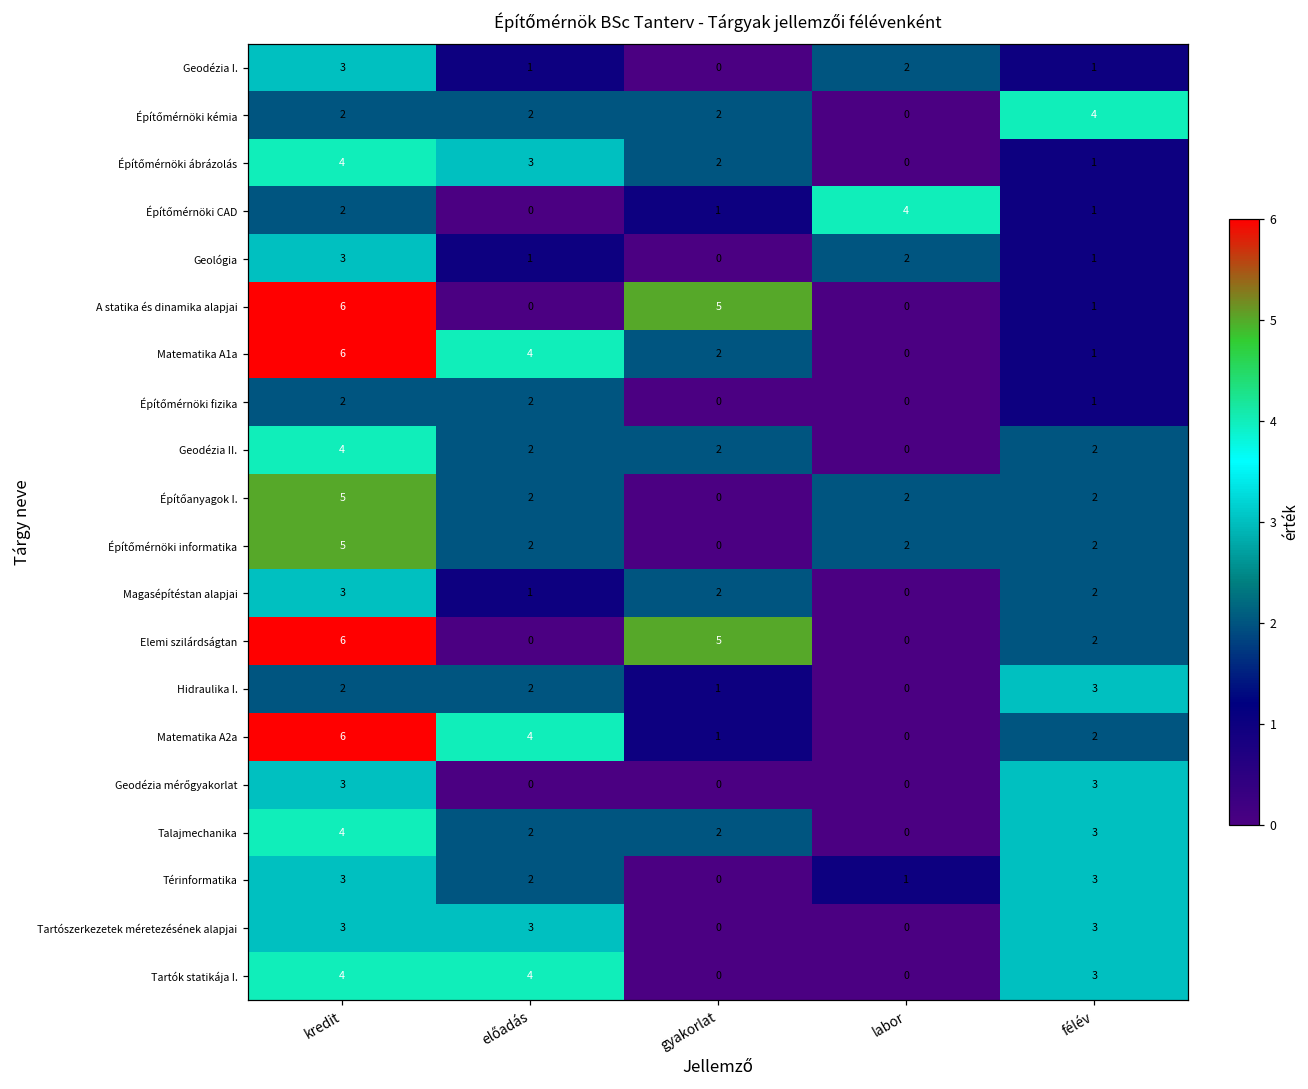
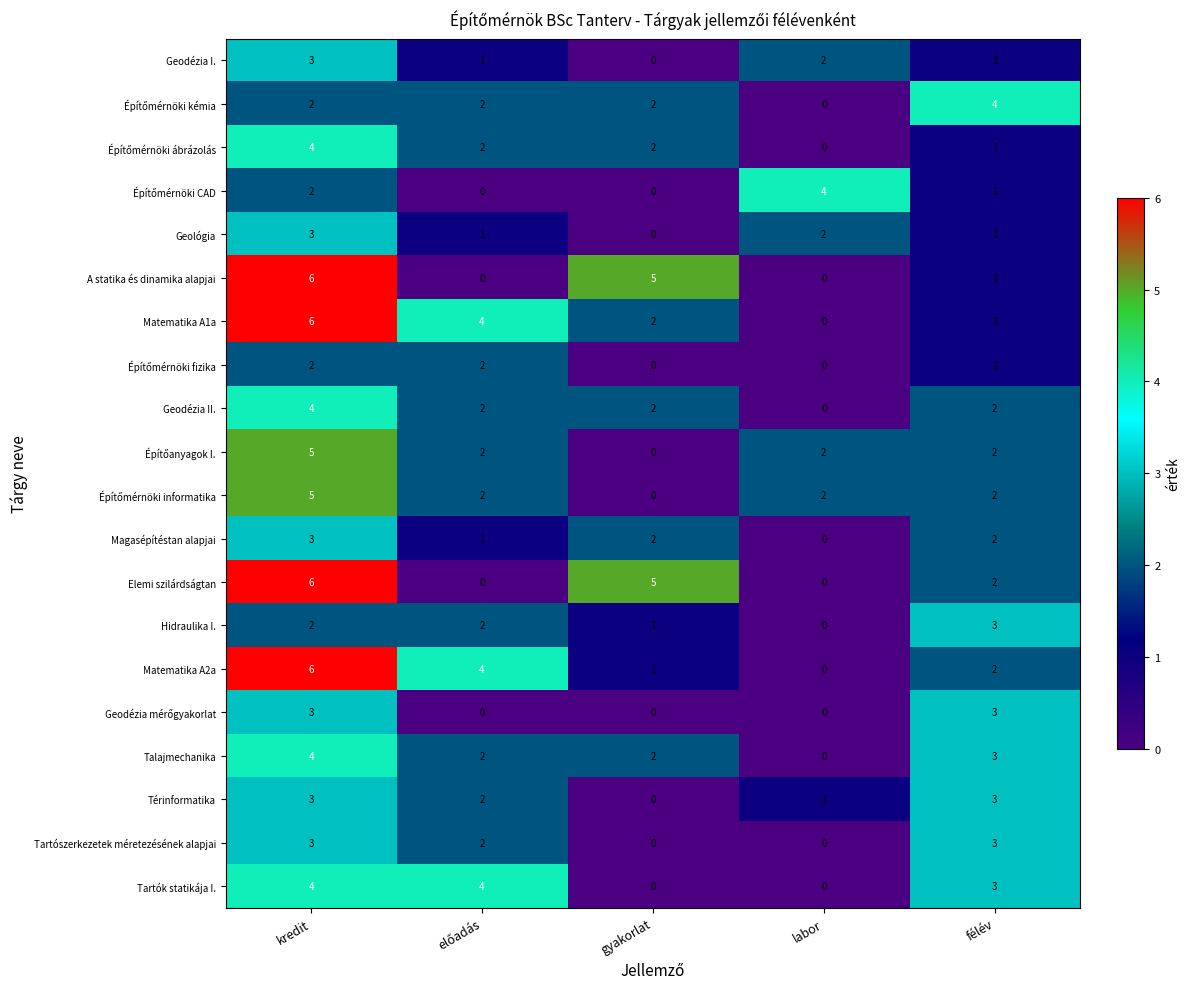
  {
    "Geodézia I.": {
      "kredit": 3,
      "előadás": 1,
      "gyakorlat": 0,
      "labor": 2,
      "félév": 1
    },
    "Építőmérnöki kémia": {
      "kredit": 2,
      "előadás": 2,
      "gyakorlat": 2,
      "labor": 0,
      "félév": 4
    },
    "Építőmérnöki ábrázolás": {
      "kredit": 4,
-     "előadás": 3,
+     "előadás": 2,
      "gyakorlat": 2,
      "labor": 0,
      "félév": 1
    },
    "Építőmérnöki CAD": {
      "kredit": 2,
      "előadás": 0,
-     "gyakorlat": 1,
+     "gyakorlat": 0,
      "labor": 4,
      "félév": 1
    },
    "Geológia": {
      "kredit": 3,
      "előadás": 1,
      "gyakorlat": 0,
      "labor": 2,
      "félév": 1
    },
    "A statika és dinamika alapjai": {
      "kredit": 6,
      "előadás": 0,
      "gyakorlat": 5,
      "labor": 0,
      "félév": 1
    },
    "Matematika A1a": {
      "kredit": 6,
      "előadás": 4,
      "gyakorlat": 2,
      "labor": 0,
      "félév": 1
    },
    "Építőmérnöki fizika": {
      "kredit": 2,
      "előadás": 2,
      "gyakorlat": 0,
      "labor": 0,
      "félév": 1
    },
    "Geodézia II.": {
      "kredit": 4,
      "előadás": 2,
      "gyakorlat": 2,
      "labor": 0,
      "félév": 2
    },
    "Építőanyagok I.": {
      "kredit": 5,
      "előadás": 2,
      "gyakorlat": 0,
      "labor": 2,
      "félév": 2
    },
    "Építőmérnöki informatika": {
      "kredit": 5,
      "előadás": 2,
      "gyakorlat": 0,
      "labor": 2,
      "félév": 2
    },
    "Magasépítéstan alapjai": {
      "kredit": 3,
      "előadás": 1,
      "gyakorlat": 2,
      "labor": 0,
      "félév": 2
    },
    "Elemi szilárdságtan": {
      "kredit": 6,
      "előadás": 0,
      "gyakorlat": 5,
      "labor": 0,
      "félév": 2
    },
    "Hidraulika I.": {
      "kredit": 2,
      "előadás": 2,
      "gyakorlat": 1,
      "labor": 0,
      "félév": 3
    },
    "Matematika A2a": {
      "kredit": 6,
      "előadás": 4,
      "gyakorlat": 1,
      "labor": 0,
      "félév": 2
    },
    "Geodézia mérőgyakorlat": {
      "kredit": 3,
      "előadás": 0,
      "gyakorlat": 0,
      "labor": 0,
      "félév": 3
    },
    "Talajmechanika": {
      "kredit": 4,
      "előadás": 2,
      "gyakorlat": 2,
      "labor": 0,
      "félév": 3
    },
    "Térinformatika": {
      "kredit": 3,
      "előadás": 2,
      "gyakorlat": 0,
      "labor": 1,
      "félév": 3
    },
    "Tartószerkezetek méretezésének alapjai": {
      "kredit": 3,
-     "előadás": 3,
+     "előadás": 2,
      "gyakorlat": 0,
      "labor": 0,
      "félév": 3
    },
    "Tartók statikája I.": {
      "kredit": 4,
      "előadás": 4,
      "gyakorlat": 0,
      "labor": 0,
      "félév": 3
    }
  }
